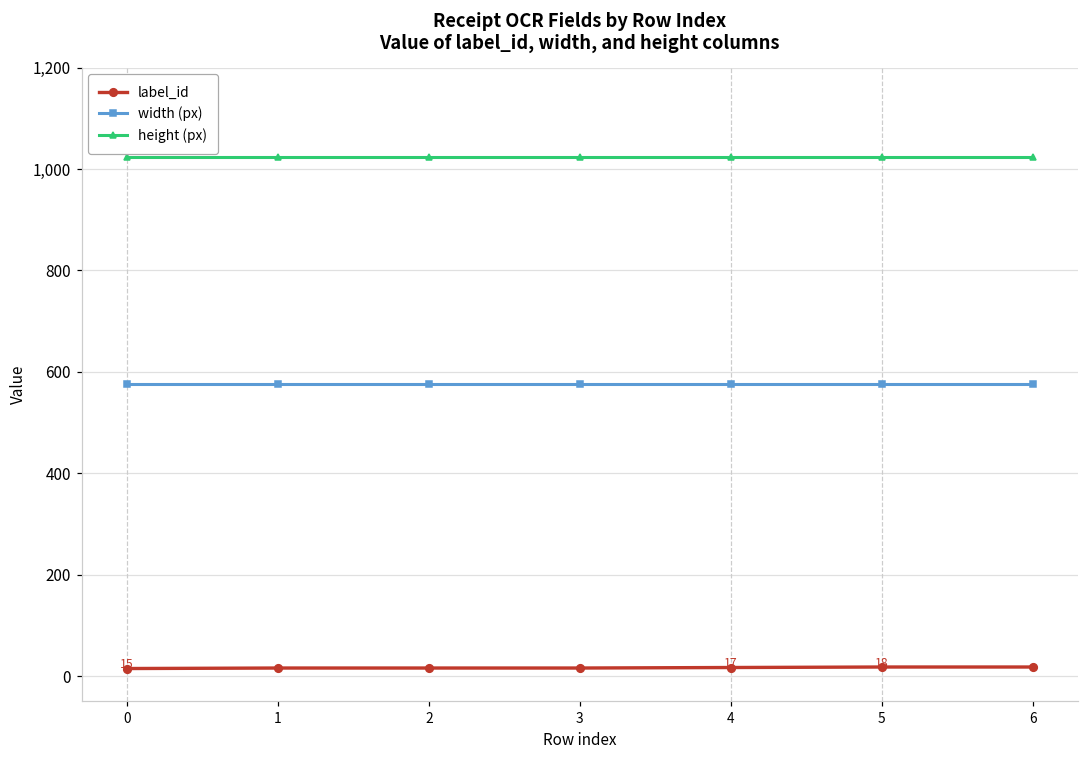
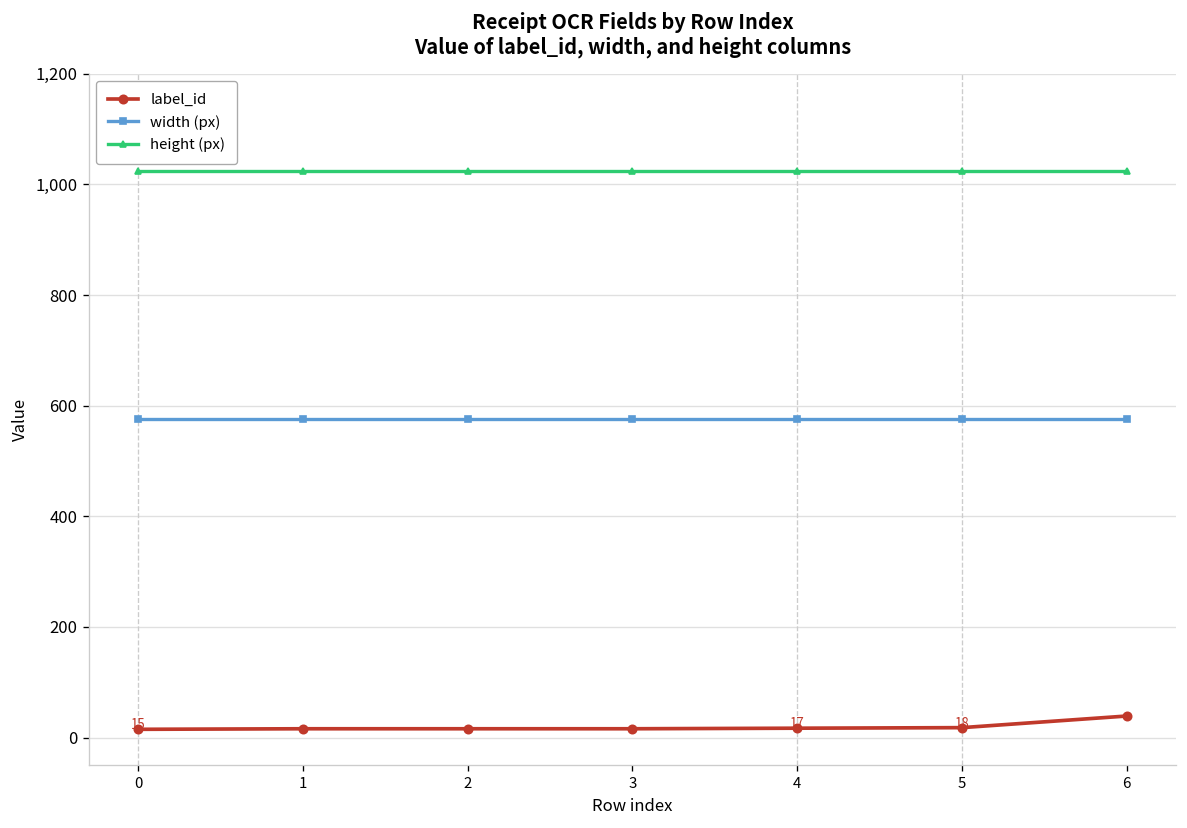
  {
    "label_id": {
      "1": "20",
      "2": "20",
      "3": "20",
-     "6": "20"
+     "6": "40"
    },
    "width (px)": {
      "0": "580",
      "1": "580",
      "2": "580",
      "3": "580",
      "4": "580",
      "5": "580",
      "6": "580"
    },
    "height (px)": {
      "0": "1,020",
      "1": "1,020",
      "2": "1,020",
      "3": "1,020",
      "4": "1,020",
      "5": "1,020",
      "6": "1,020"
    }
  }
